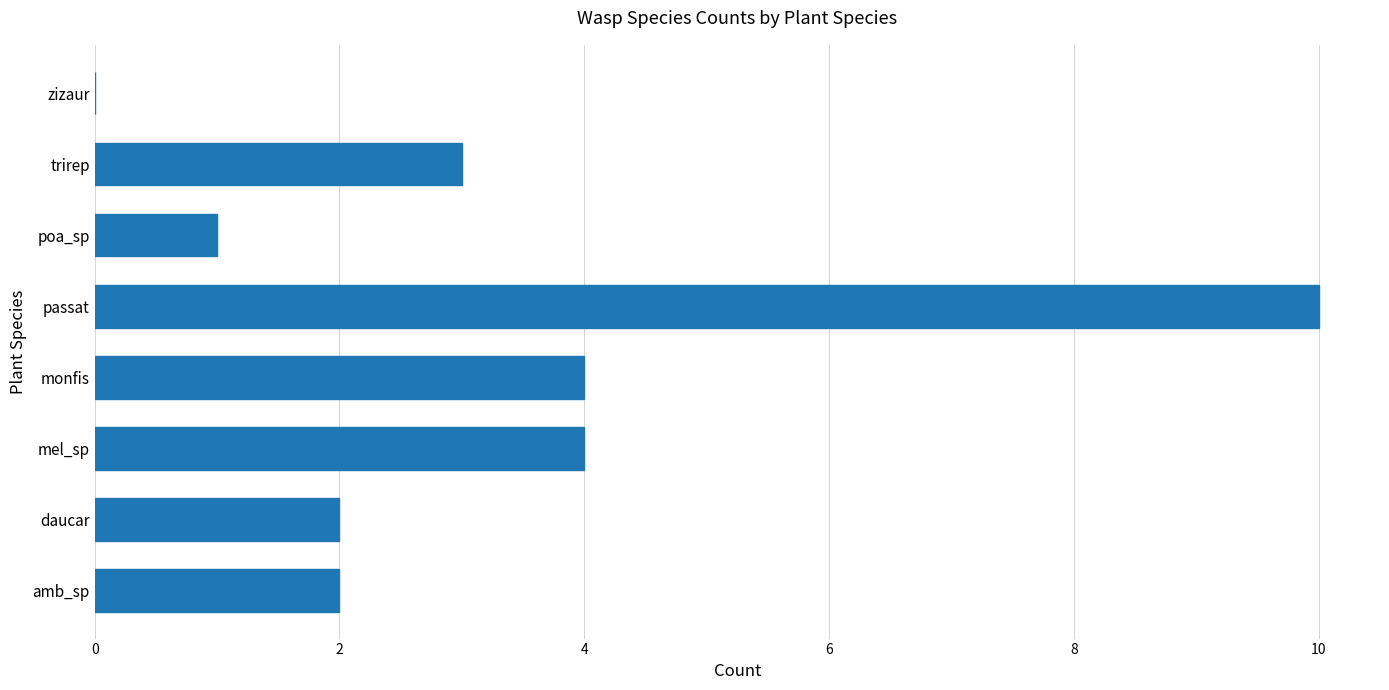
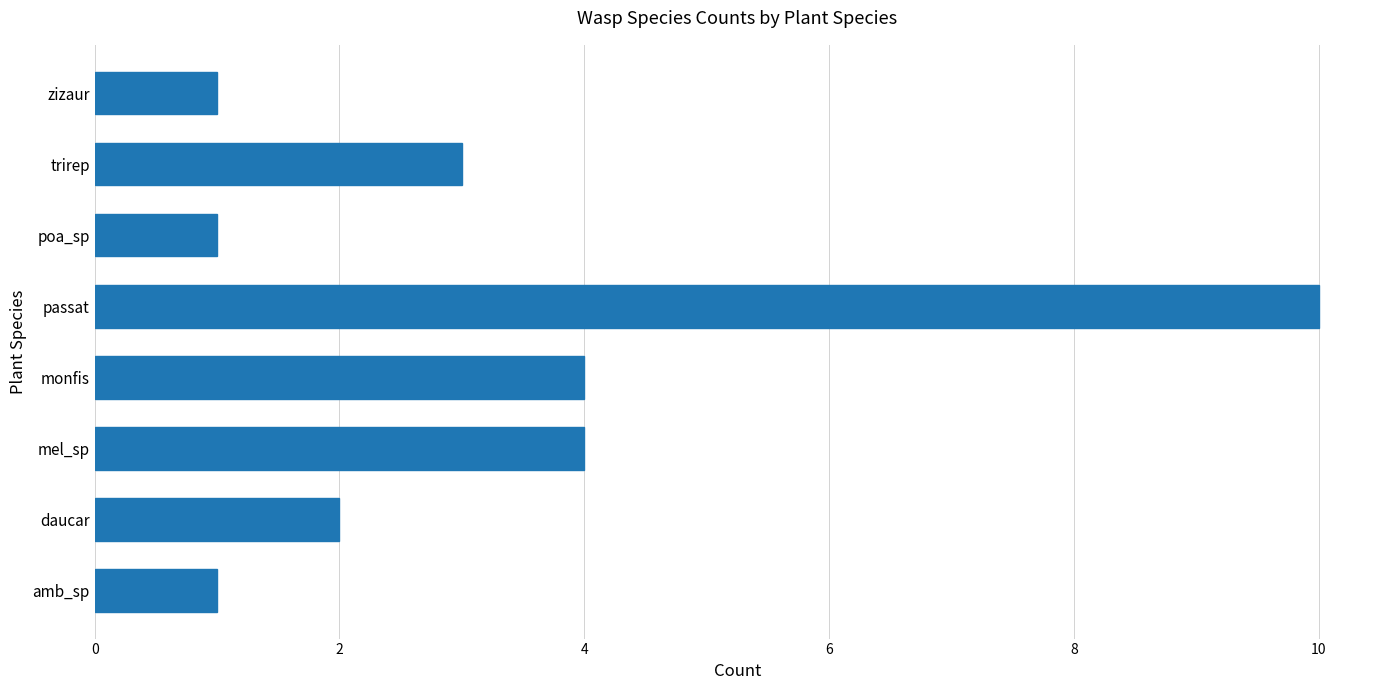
  {
-   "zizaur": 0,
+   "zizaur": 1,
    "trirep": 3,
    "poa_sp": 1,
    "passat": 10,
    "monfis": 4,
    "mel_sp": 4,
    "daucar": 2,
-   "amb_sp": 2
+   "amb_sp": 1
  }
